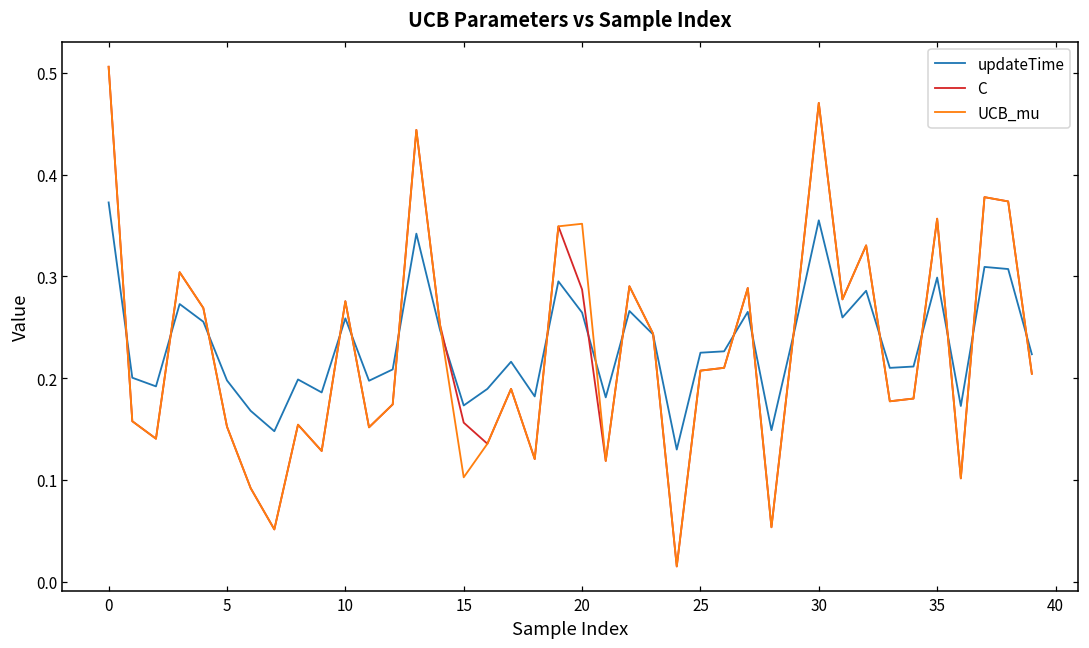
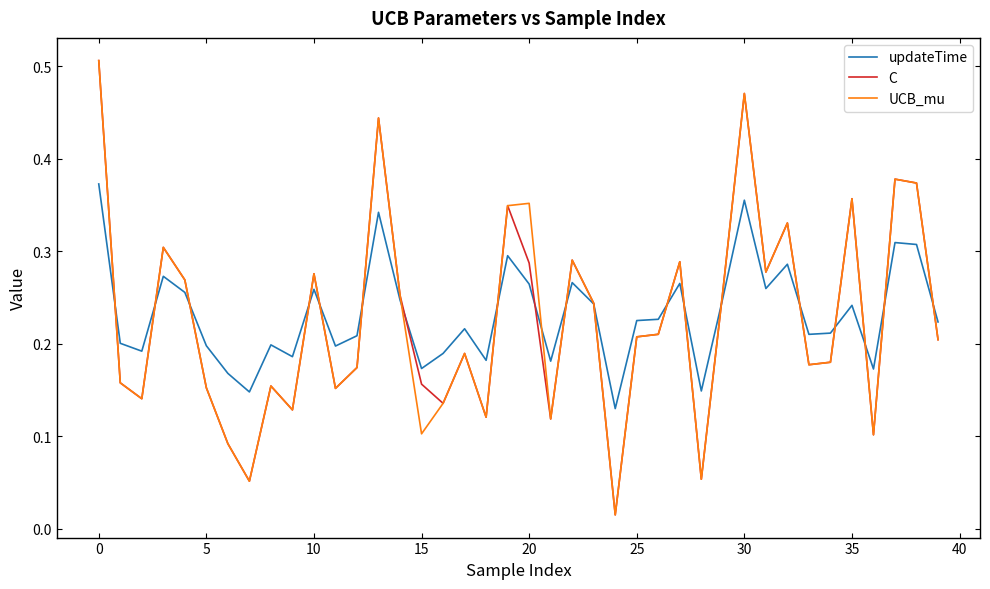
  {
    "updateTime": {
      "0": 0.37,
      "5": 0.20,
      "10": 0.26,
      "15": 0.17,
      "20": 0.26,
      "25": 0.22,
      "30": 0.36,
-     "35": 0.30
+     "35": 0.24
    },
    "C": {
      "15": 0.16,
      "20": 0.29
    },
    "UCB_mu": {
      "15": 0.10,
      "20": 0.35
    }
  }
